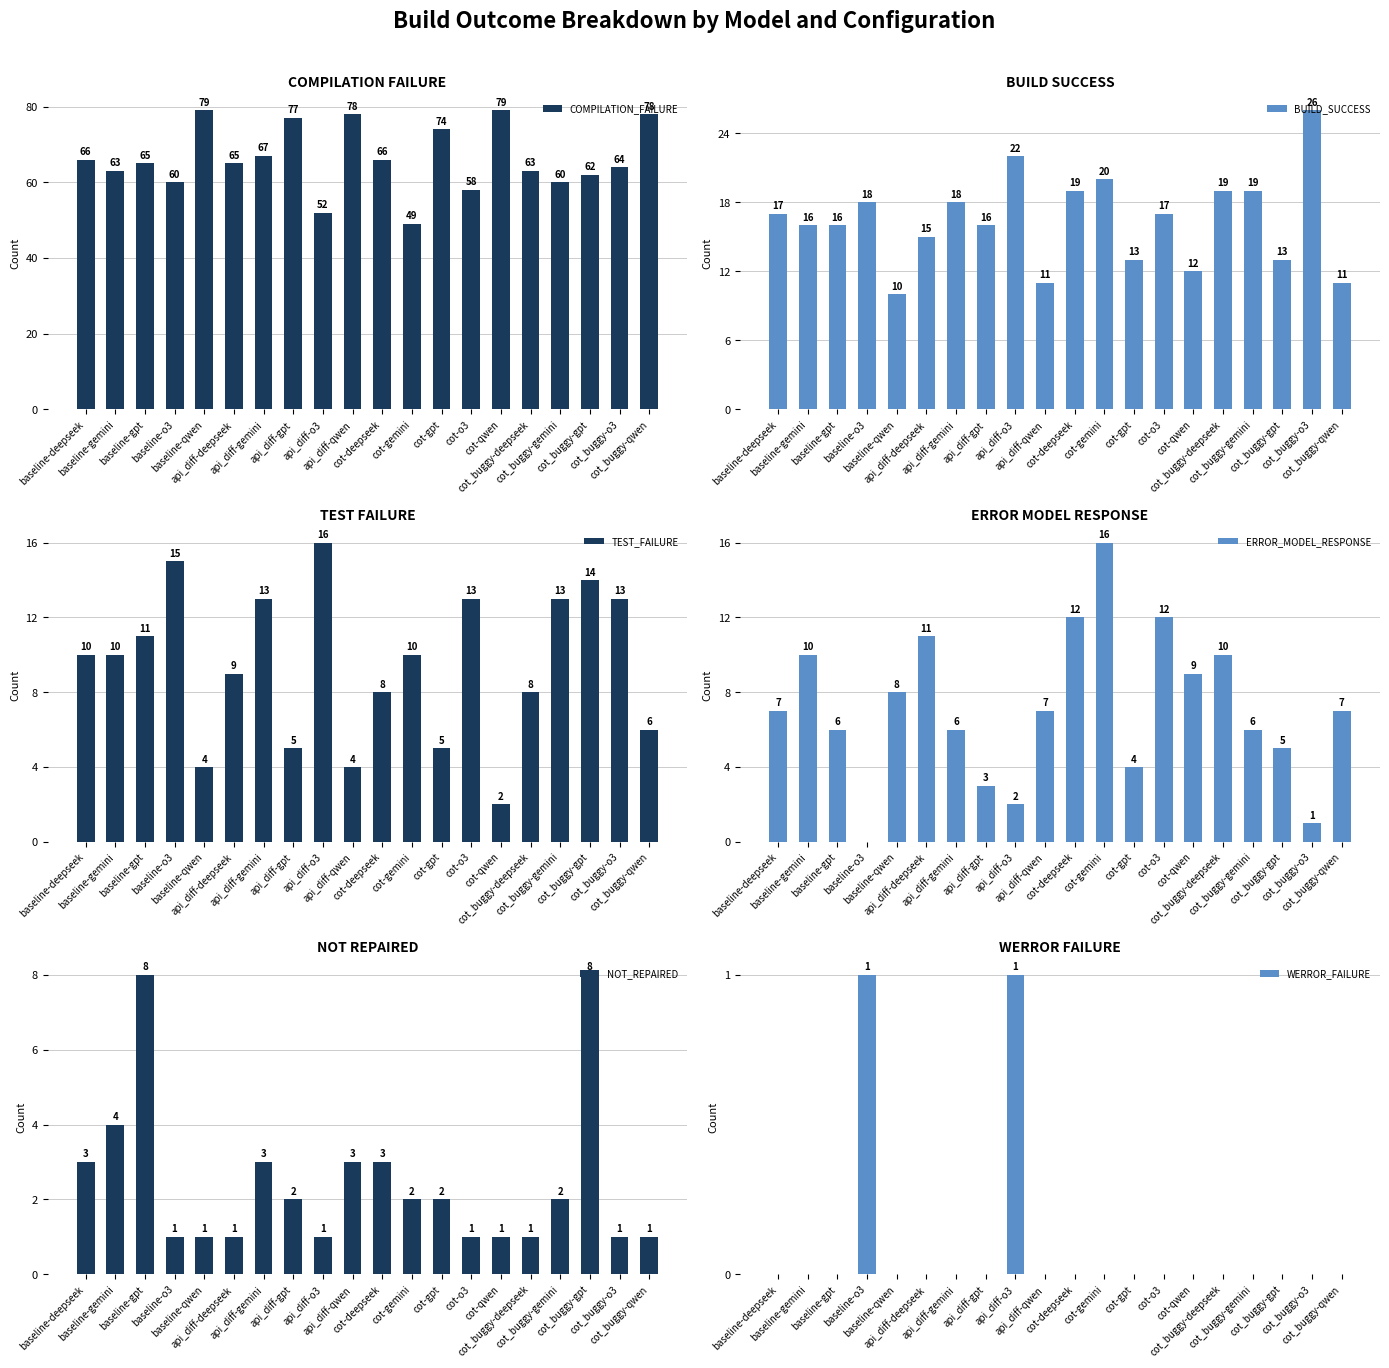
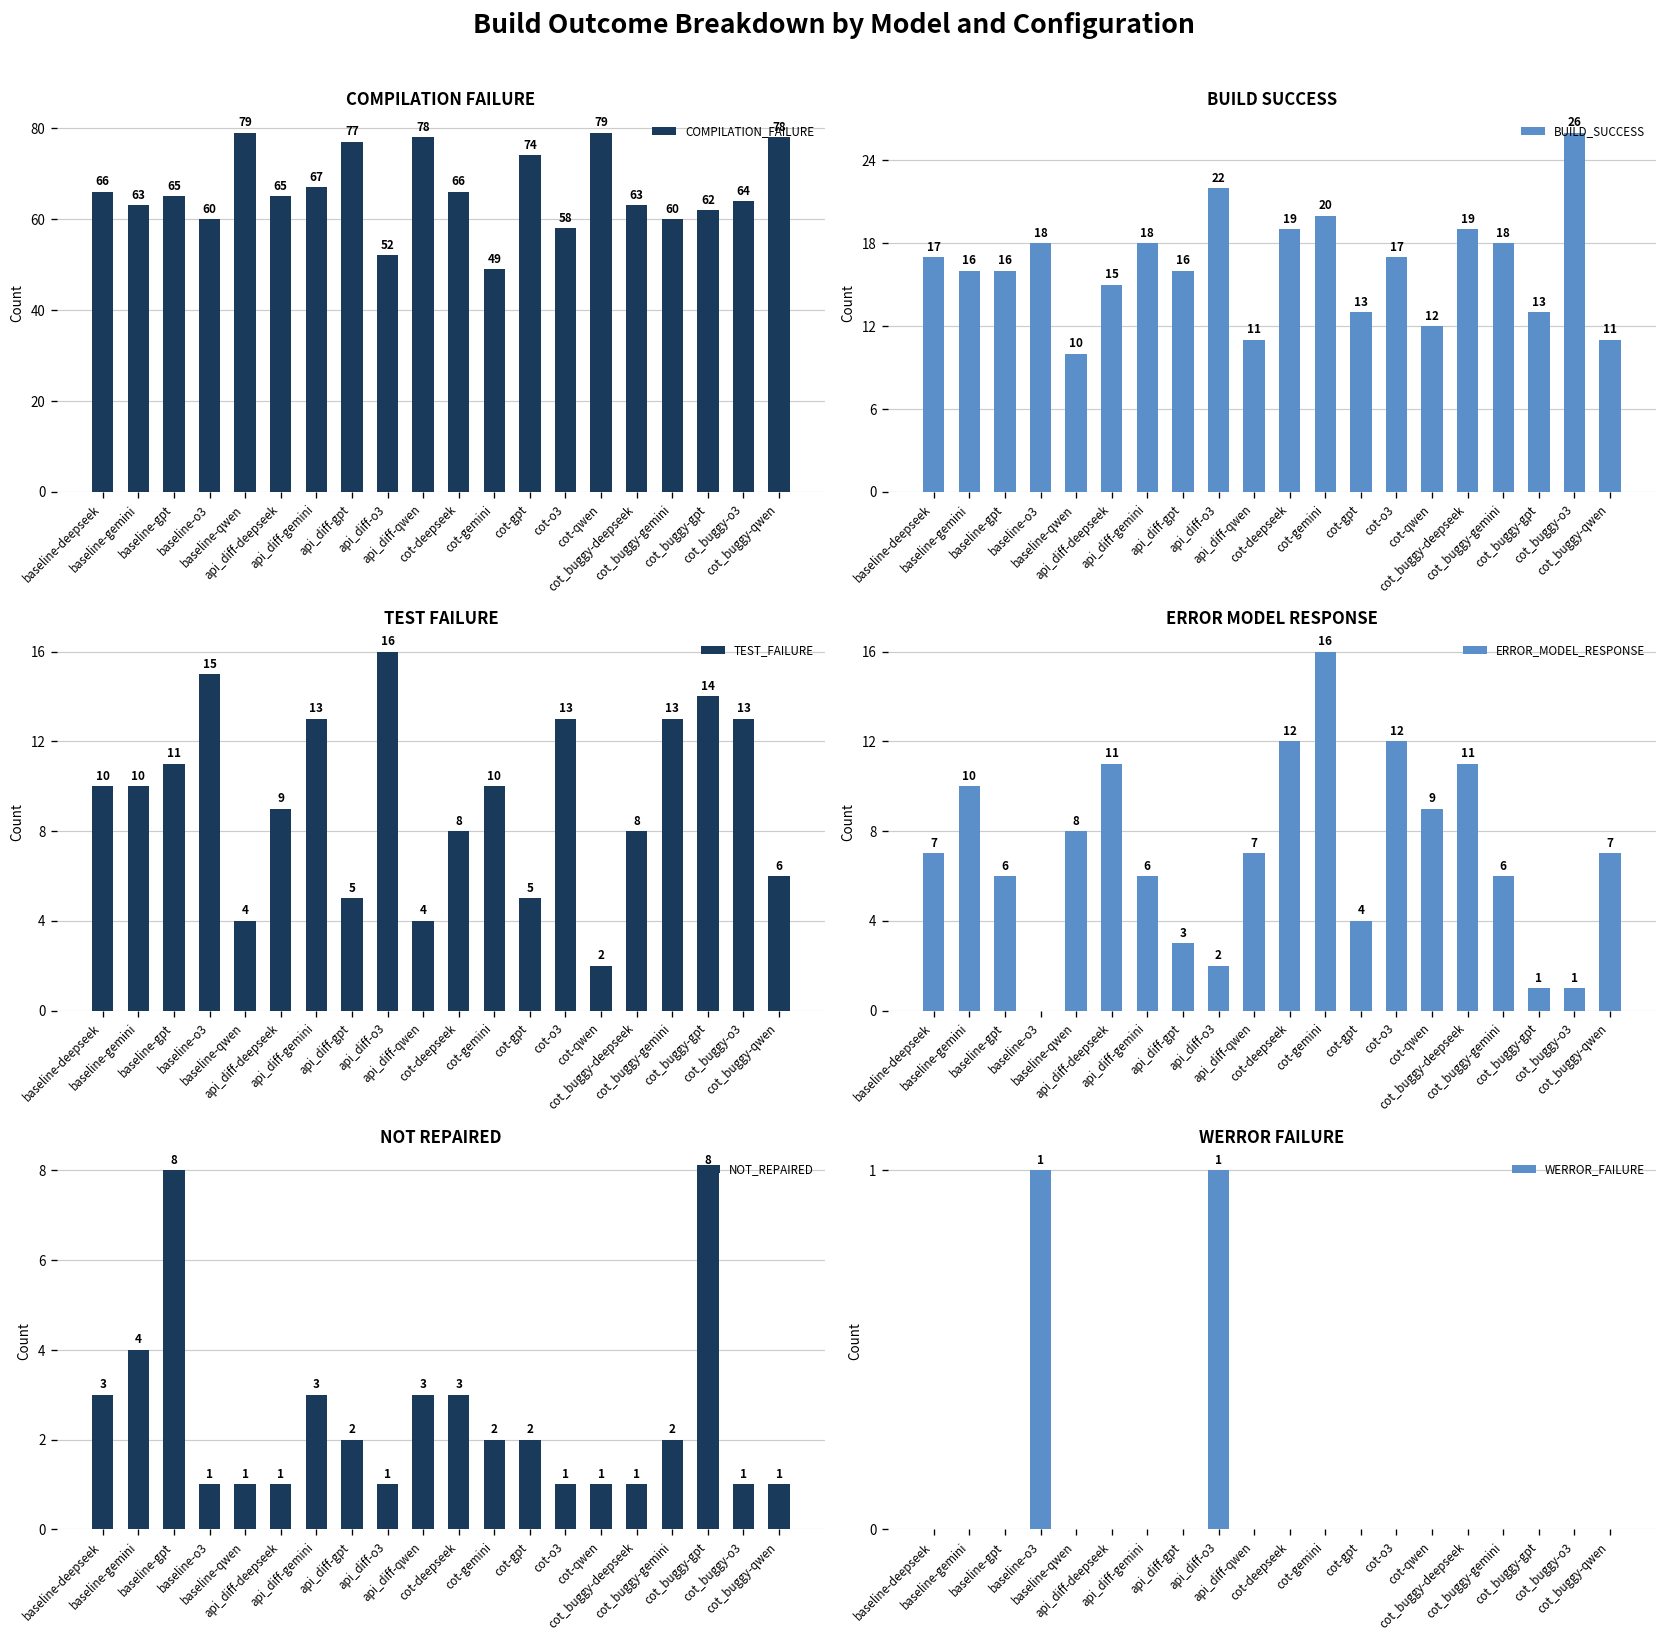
  {
    "COMPILATION FAILURE": {
      "baseline-deepseek": 66,
      "baseline-gemini": 63,
      "baseline-gpt": 65,
      "baseline-o3": 60,
      "baseline-qwen": 79,
      "api_diff-deepseek": 65,
      "api_diff-gemini": 67,
      "api_diff-gpt": 77,
      "api_diff-o3": 52,
      "api_diff-qwen": 78,
      "cot-deepseek": 66,
      "cot-gemini": 49,
      "cot-gpt": 74,
      "cot-o3": 58,
      "cot-qwen": 79,
      "cot_buggy-deepseek": 63,
      "cot_buggy-gemini": 60,
      "cot_buggy-gpt": 62,
      "cot_buggy-o3": 64,
      "cot_buggy-qwen": 78
    },
    "BUILD SUCCESS": {
      "baseline-deepseek": 17,
      "baseline-gemini": 16,
      "baseline-gpt": 16,
      "baseline-o3": 18,
      "baseline-qwen": 10,
      "api_diff-deepseek": 15,
      "api_diff-gemini": 18,
      "api_diff-gpt": 16,
      "api_diff-o3": 22,
      "api_diff-qwen": 11,
      "cot-deepseek": 19,
      "cot-gemini": 20,
      "cot-gpt": 13,
      "cot-o3": 17,
      "cot-qwen": 12,
      "cot_buggy-deepseek": 19,
-     "cot_buggy-gemini": 19,
+     "cot_buggy-gemini": 18,
      "cot_buggy-gpt": 13,
      "cot_buggy-o3": 26,
      "cot_buggy-qwen": 11
    },
    "TEST FAILURE": {
      "baseline-deepseek": 10,
      "baseline-gemini": 10,
      "baseline-gpt": 11,
      "baseline-o3": 15,
      "baseline-qwen": 4,
      "api_diff-deepseek": 9,
      "api_diff-gemini": 13,
      "api_diff-gpt": 5,
      "api_diff-o3": 16,
      "api_diff-qwen": 4,
      "cot-deepseek": 8,
      "cot-gemini": 10,
      "cot-gpt": 5,
      "cot-o3": 13,
      "cot-qwen": 2,
      "cot_buggy-deepseek": 8,
      "cot_buggy-gemini": 13,
      "cot_buggy-gpt": 14,
      "cot_buggy-o3": 13,
      "cot_buggy-qwen": 6
    },
    "ERROR MODEL RESPONSE": {
      "baseline-deepseek": 7,
      "baseline-gemini": 10,
      "baseline-gpt": 6,
      "baseline-qwen": 8,
      "api_diff-deepseek": 11,
      "api_diff-gemini": 6,
      "api_diff-gpt": 3,
      "api_diff-o3": 2,
      "api_diff-qwen": 7,
      "cot-deepseek": 12,
      "cot-gemini": 16,
      "cot-gpt": 4,
      "cot-o3": 12,
      "cot-qwen": 9,
-     "cot_buggy-deepseek": 10,
+     "cot_buggy-deepseek": 11,
      "cot_buggy-gemini": 6,
-     "cot_buggy-gpt": 5,
+     "cot_buggy-gpt": 1,
      "cot_buggy-o3": 1,
      "cot_buggy-qwen": 7
    },
    "NOT REPAIRED": {
      "baseline-deepseek": 3,
      "baseline-gemini": 4,
      "baseline-gpt": 8,
      "baseline-o3": 1,
      "baseline-qwen": 1,
      "api_diff-deepseek": 1,
      "api_diff-gemini": 3,
      "api_diff-gpt": 2,
      "api_diff-o3": 1,
      "api_diff-qwen": 3,
      "cot-deepseek": 3,
      "cot-gemini": 2,
      "cot-gpt": 2,
      "cot-o3": 1,
      "cot-qwen": 1,
      "cot_buggy-deepseek": 1,
      "cot_buggy-gemini": 2,
      "cot_buggy-gpt": 8,
      "cot_buggy-o3": 1,
      "cot_buggy-qwen": 1
    },
    "WERROR FAILURE": {
      "baseline-o3": 1,
      "api_diff-o3": 1
    }
  }
